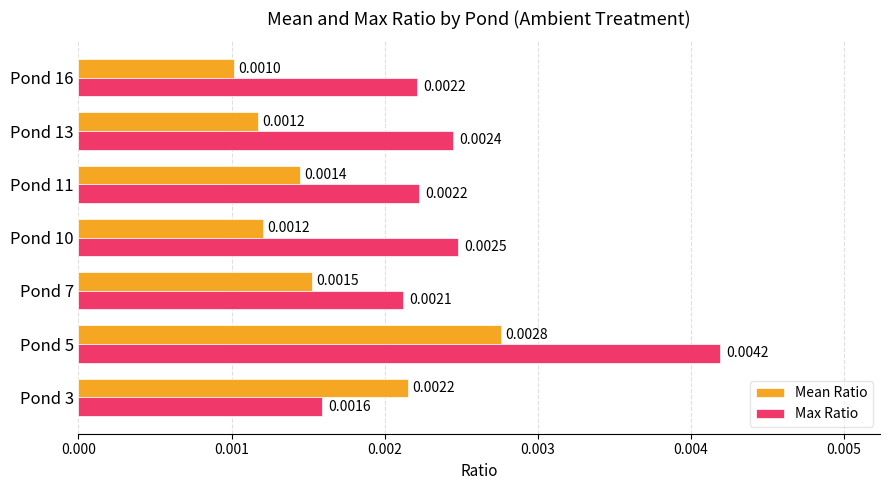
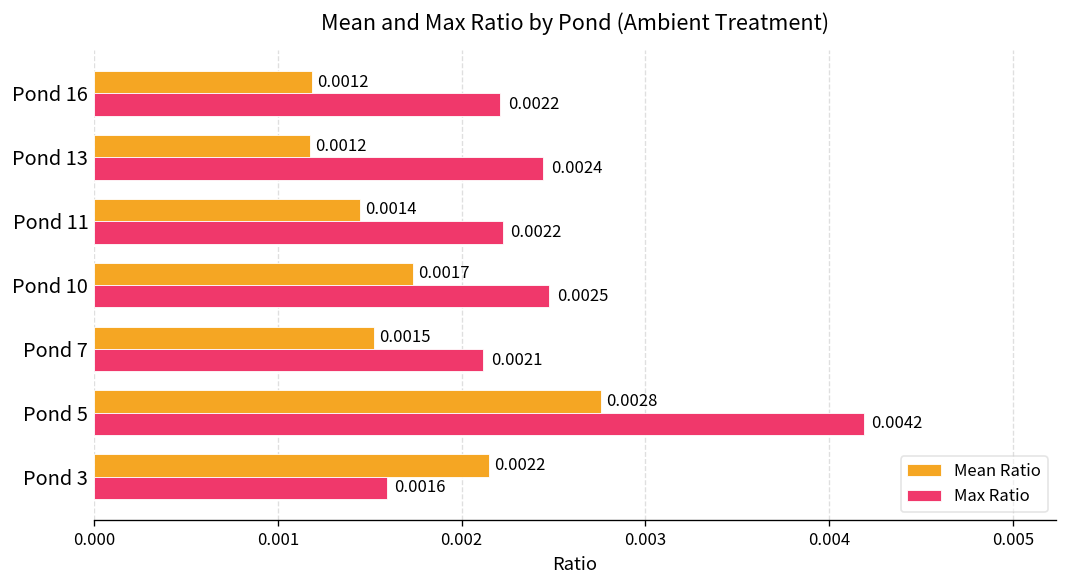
  {
    "Mean Ratio": {
-     "Pond 16": 0.0010,
+     "Pond 16": 0.0012,
      "Pond 13": 0.0012,
      "Pond 11": 0.0014,
-     "Pond 10": 0.0012,
+     "Pond 10": 0.0017,
      "Pond 7": 0.0015,
      "Pond 5": 0.0028,
      "Pond 3": 0.0022
    },
    "Max Ratio": {
      "Pond 16": 0.0022,
      "Pond 13": 0.0024,
      "Pond 11": 0.0022,
      "Pond 10": 0.0025,
      "Pond 7": 0.0021,
      "Pond 5": 0.0042,
      "Pond 3": 0.0016
    }
  }
